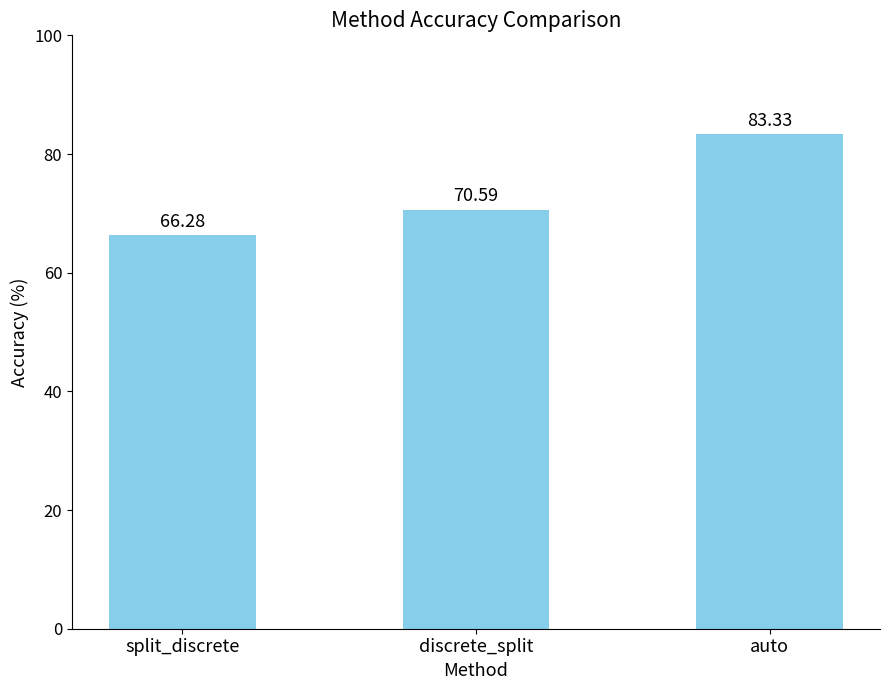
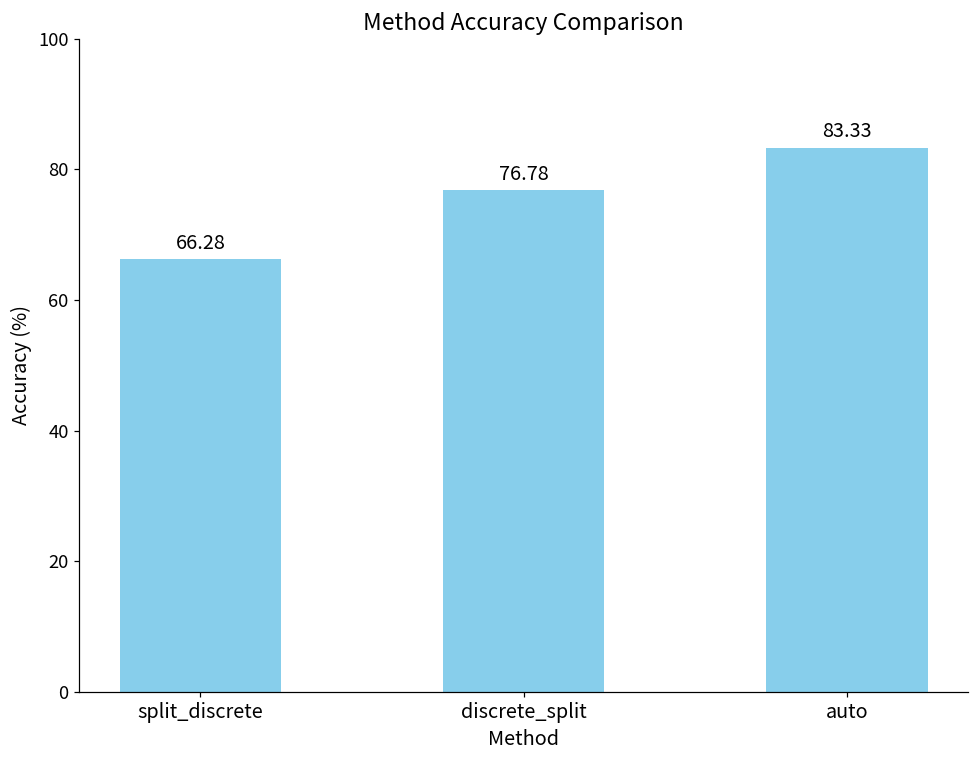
  {
    "split_discrete": 66.28,
-   "discrete_split": 70.59,
+   "discrete_split": 76.78,
    "auto": 83.33
  }
